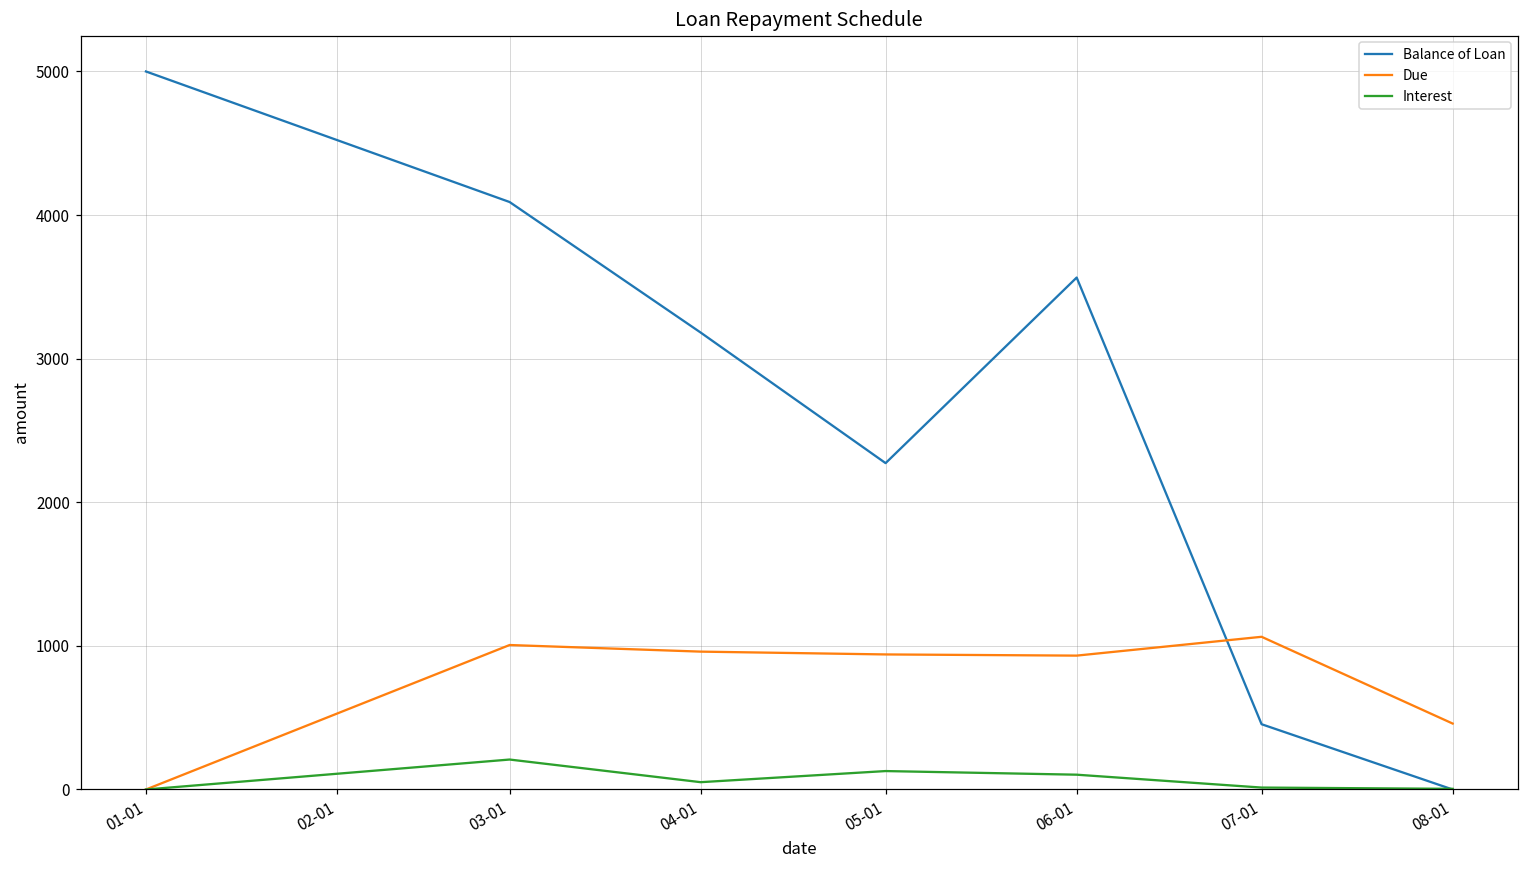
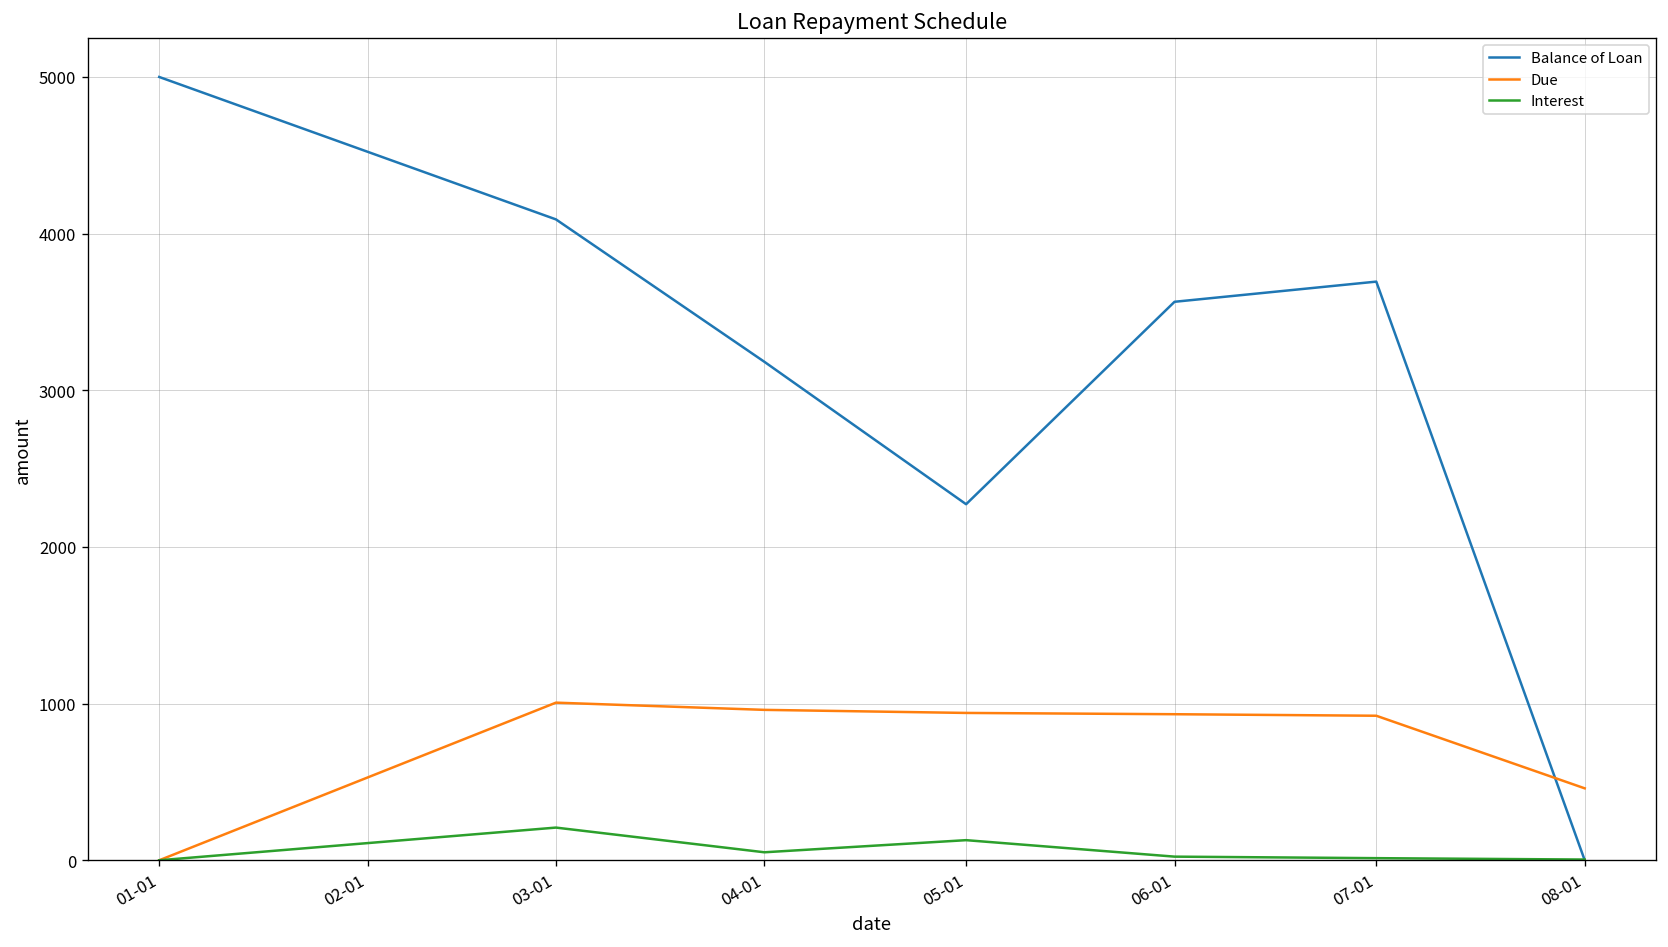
  {
    "Balance of Loan": {
      "01-01": 5000,
      "03-01": 4090,
      "04-01": 3180,
      "05-01": 2270,
      "06-01": 3560,
-     "07-01": 450
+     "07-01": 3690
    },
    "Due": {
      "03-01": 1010,
      "04-01": 960,
      "05-01": 940,
      "06-01": 930,
-     "07-01": 1060,
+     "07-01": 920,
      "08-01": 460
    },
    "Interest": {
      "03-01": 210,
      "04-01": 50,
      "05-01": 130,
-     "06-01": 100,
+     "06-01": 20,
      "07-01": 10
    }
  }
